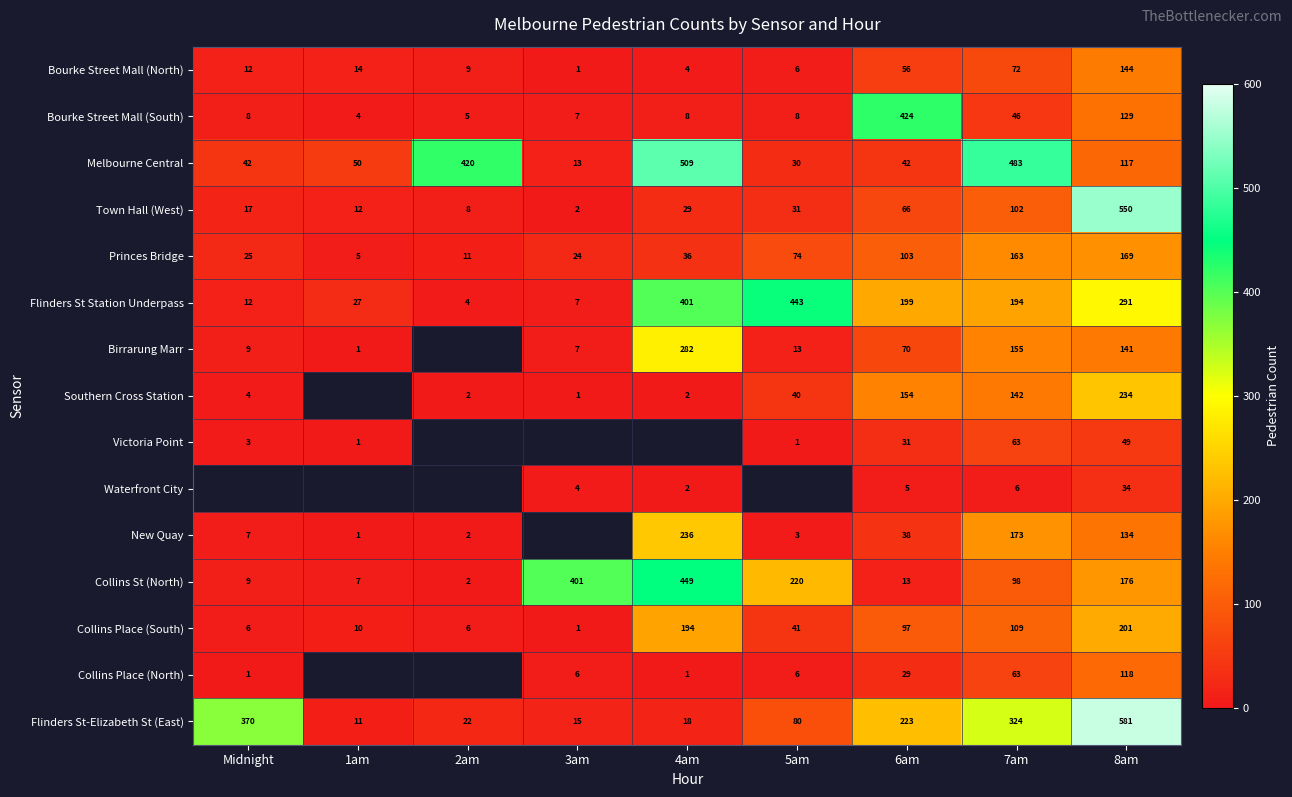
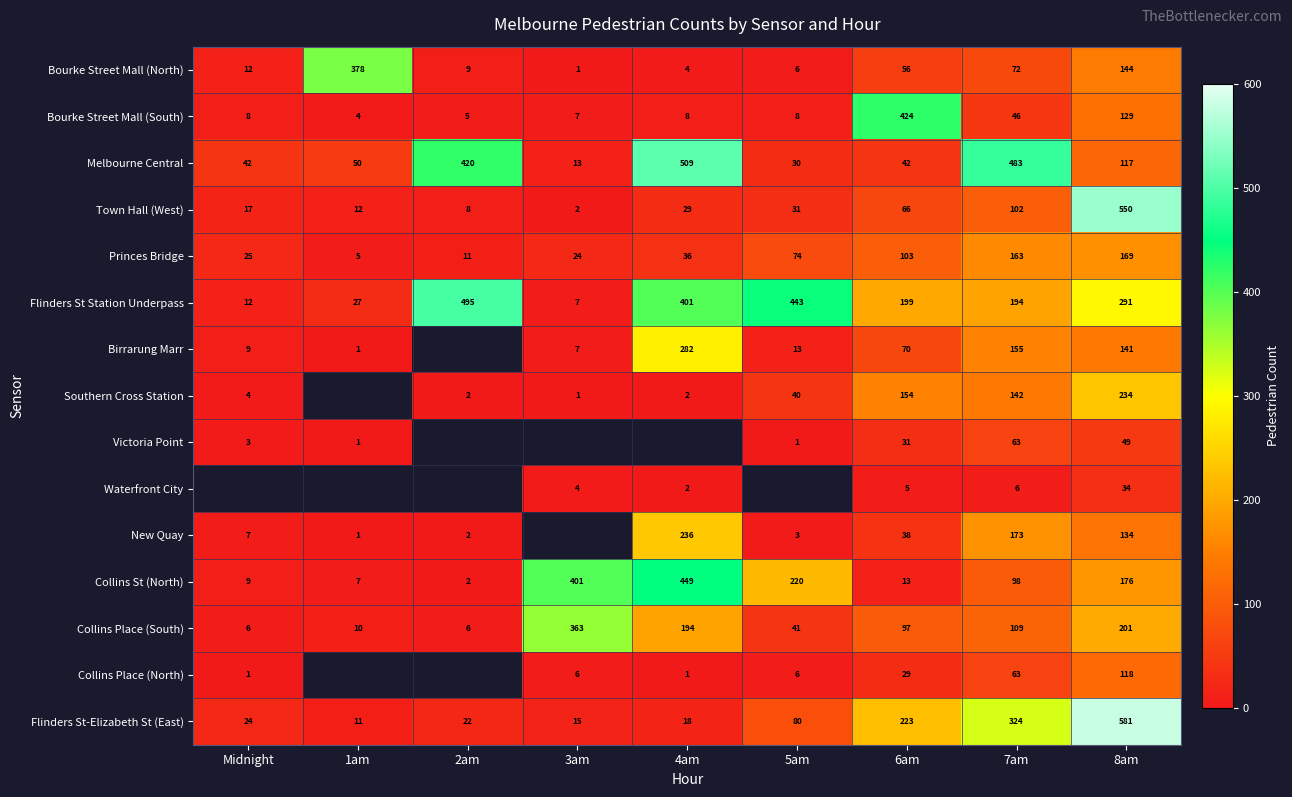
  {
    "Bourke Street Mall (North)": {
      "Midnight": 12,
-     "1am": 14,
+     "1am": 378,
      "2am": 9,
      "3am": 1,
      "4am": 4,
      "5am": 6,
      "6am": 56,
      "7am": 72,
      "8am": 144
    },
    "Bourke Street Mall (South)": {
      "Midnight": 8,
      "1am": 4,
      "2am": 5,
      "3am": 7,
      "4am": 8,
      "5am": 8,
      "6am": 424,
      "7am": 46,
      "8am": 129
    },
    "Melbourne Central": {
      "Midnight": 42,
      "1am": 50,
      "2am": 420,
      "3am": 13,
      "4am": 509,
      "5am": 30,
      "6am": 42,
      "7am": 483,
      "8am": 117
    },
    "Town Hall (West)": {
      "Midnight": 17,
      "1am": 12,
      "2am": 8,
      "3am": 2,
      "4am": 29,
      "5am": 31,
      "6am": 66,
      "7am": 102,
      "8am": 550
    },
    "Princes Bridge": {
      "Midnight": 25,
      "1am": 5,
      "2am": 11,
      "3am": 24,
      "4am": 36,
      "5am": 74,
      "6am": 103,
      "7am": 163,
      "8am": 169
    },
    "Flinders St Station Underpass": {
      "Midnight": 12,
      "1am": 27,
-     "2am": 4,
+     "2am": 495,
      "3am": 7,
      "4am": 401,
      "5am": 443,
      "6am": 199,
      "7am": 194,
      "8am": 291
    },
    "Birrarung Marr": {
      "Midnight": 9,
      "1am": 1,
      "3am": 7,
      "4am": 282,
      "5am": 13,
      "6am": 70,
      "7am": 155,
      "8am": 141
    },
    "Southern Cross Station": {
      "Midnight": 4,
      "2am": 2,
      "3am": 1,
      "4am": 2,
      "5am": 40,
      "6am": 154,
      "7am": 142,
      "8am": 234
    },
    "Victoria Point": {
      "Midnight": 3,
      "1am": 1,
      "5am": 1,
      "6am": 31,
      "7am": 63,
      "8am": 49
    },
    "Waterfront City": {
      "3am": 4,
      "4am": 2,
      "6am": 5,
      "7am": 6,
      "8am": 34
    },
    "New Quay": {
      "Midnight": 7,
      "1am": 1,
      "2am": 2,
      "4am": 236,
      "5am": 3,
      "6am": 38,
      "7am": 173,
      "8am": 134
    },
    "Collins St (North)": {
      "Midnight": 9,
      "1am": 7,
      "2am": 2,
      "3am": 401,
      "4am": 449,
      "5am": 220,
      "6am": 13,
      "7am": 98,
      "8am": 176
    },
    "Collins Place (South)": {
      "Midnight": 6,
      "1am": 10,
      "2am": 6,
-     "3am": 1,
+     "3am": 363,
      "4am": 194,
      "5am": 41,
      "6am": 97,
      "7am": 109,
      "8am": 201
    },
    "Collins Place (North)": {
      "Midnight": 1,
      "3am": 6,
      "4am": 1,
      "5am": 6,
      "6am": 29,
      "7am": 63,
      "8am": 118
    },
    "Flinders St-Elizabeth St (East)": {
-     "Midnight": 370,
+     "Midnight": 24,
      "1am": 11,
      "2am": 22,
      "3am": 15,
      "4am": 18,
      "5am": 80,
      "6am": 223,
      "7am": 324,
      "8am": 581
    }
  }
